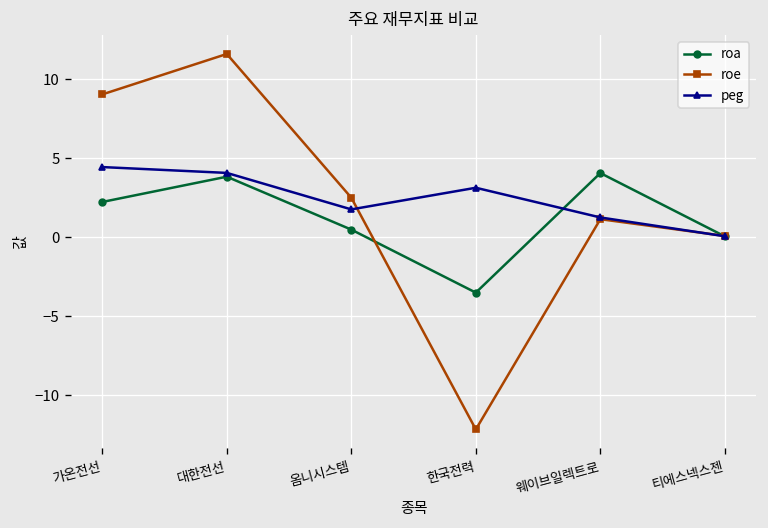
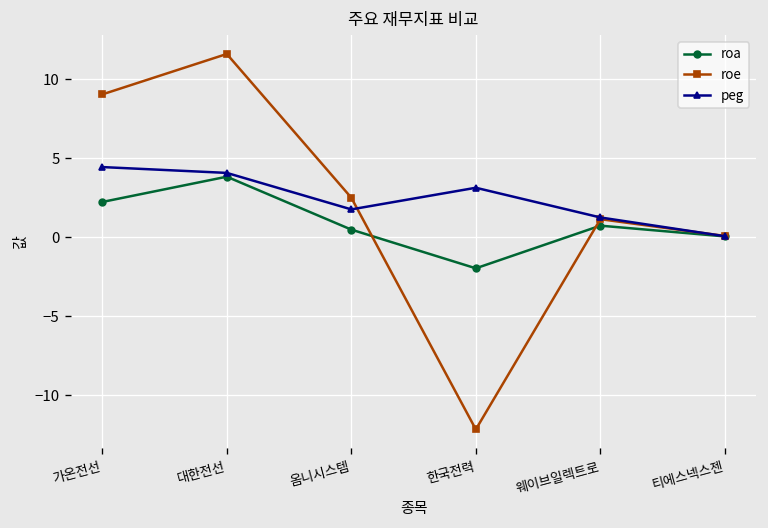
  {
    "roa": {
      "가온전선": 2.2,
      "대한전선": 3.8,
      "옴니시스템": 0.5,
-     "한국전력": -3.5,
-     "웨이브일렉트로": 4.1
+     "한국전력": -2.0,
+     "웨이브일렉트로": 0.7
    },
    "roe": {
      "가온전선": 9.0,
      "대한전선": 11.6,
      "옴니시스템": 2.5,
      "한국전력": -12.2
    },
    "peg": {
      "가온전선": 4.4,
      "대한전선": 4.1,
      "옴니시스템": 1.8,
      "한국전력": 3.1
    }
  }
